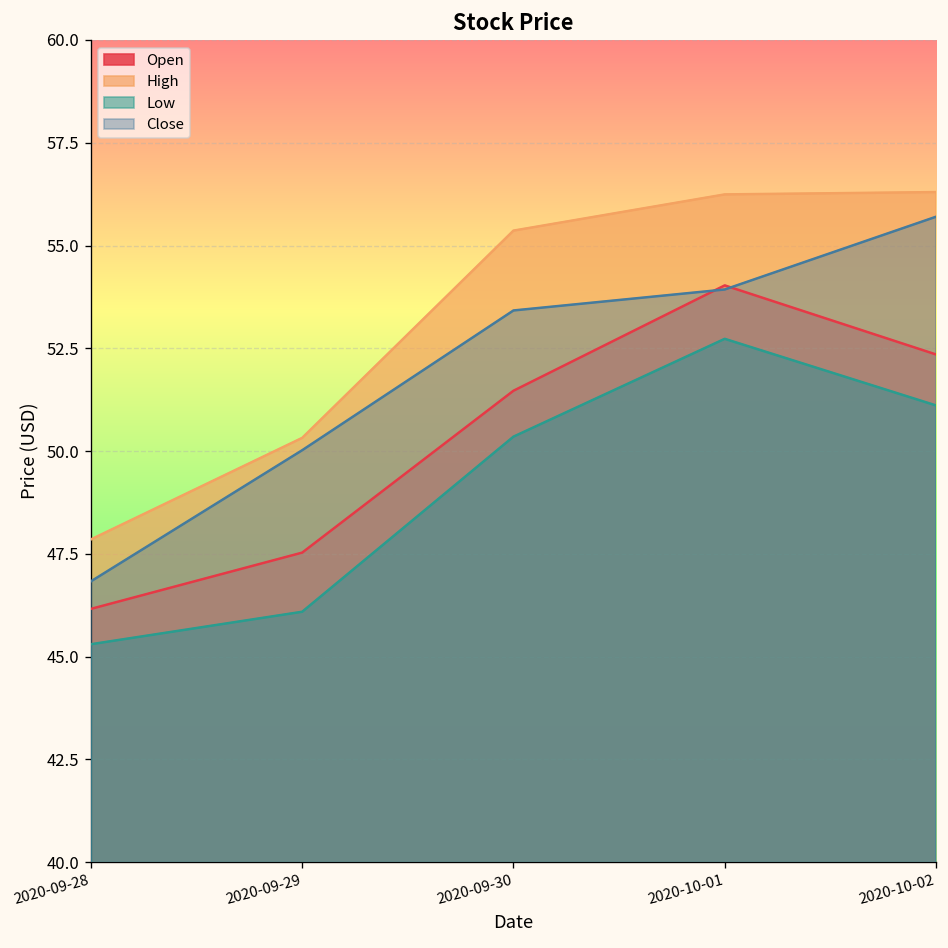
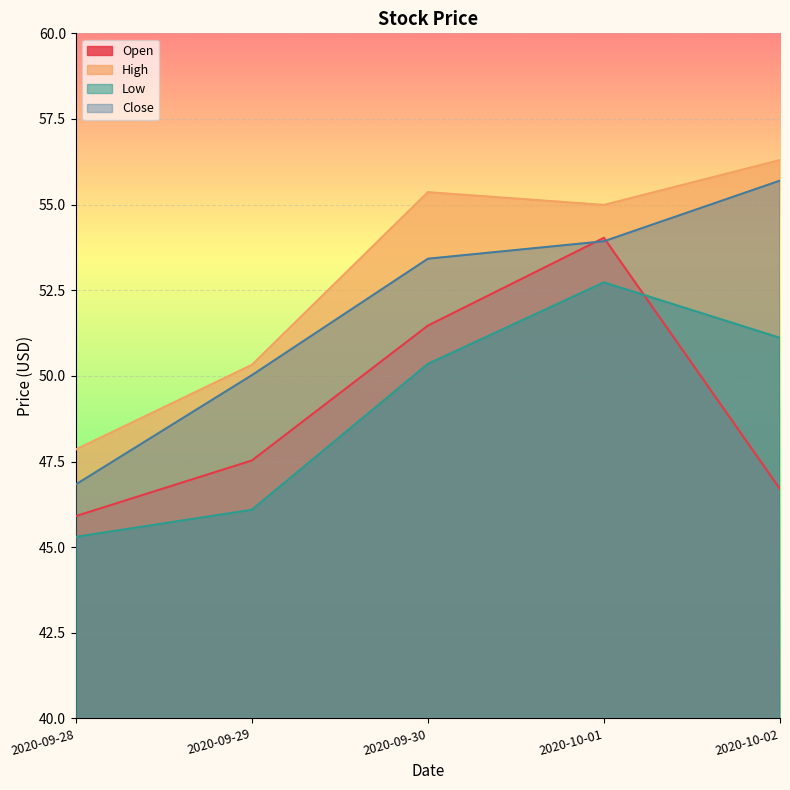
  {
    "Open": {
-     "2020-09-28": 46.2,
+     "2020-09-28": 45.9,
      "2020-09-29": 47.5,
      "2020-09-30": 51.5,
      "2020-10-01": 54.0,
-     "2020-10-02": 52.3
+     "2020-10-02": 46.7
    },
    "High": {
      "2020-09-28": 47.8,
      "2020-09-29": 50.3,
      "2020-09-30": 55.4,
-     "2020-10-01": 56.2,
+     "2020-10-01": 55.0,
      "2020-10-02": 56.3
    }
  }
